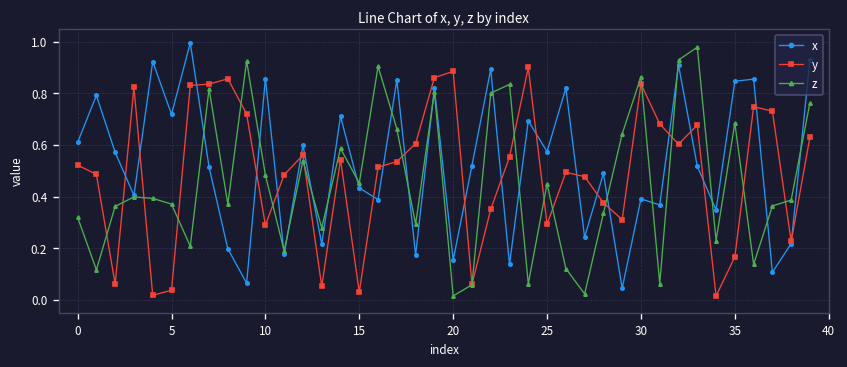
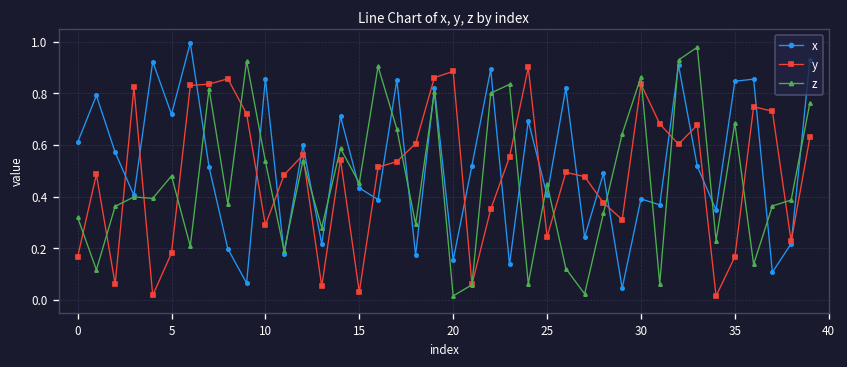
  {
    "x": {
      "0": 0.61,
      "5": 0.72,
      "10": 0.86,
      "15": 0.43,
      "20": 0.15,
-     "25": 0.57,
+     "25": 0.40,
      "30": 0.39,
      "35": 0.85
    },
    "y": {
-     "0": 0.52,
-     "5": 0.04,
+     "0": 0.17,
+     "5": 0.18,
      "10": 0.29,
      "15": 0.03,
      "20": 0.89,
-     "25": 0.29,
+     "25": 0.24,
      "30": 0.84,
      "35": 0.17
    },
    "z": {
      "0": 0.32,
-     "5": 0.37,
-     "10": 0.48,
+     "5": 0.48,
+     "10": 0.54,
      "15": 0.45,
      "20": 0.01,
      "25": 0.45,
      "30": 0.86,
      "35": 0.69
    }
  }
